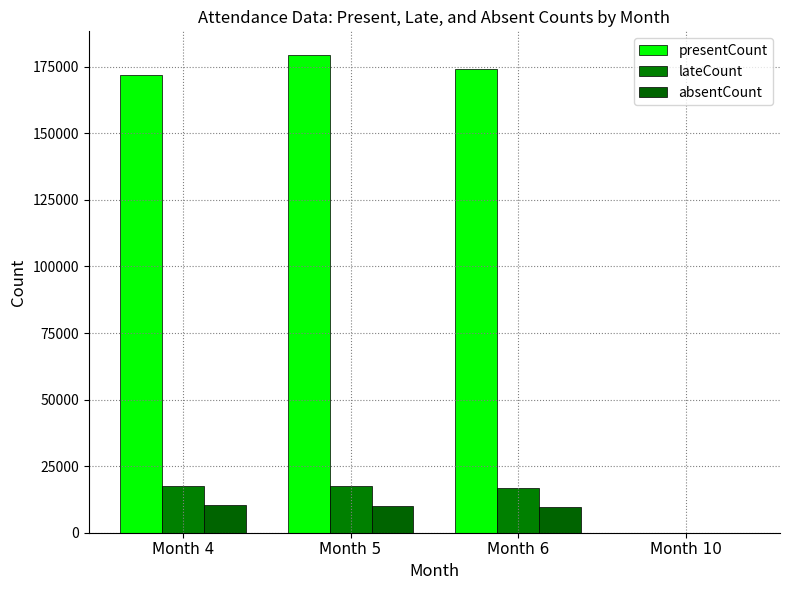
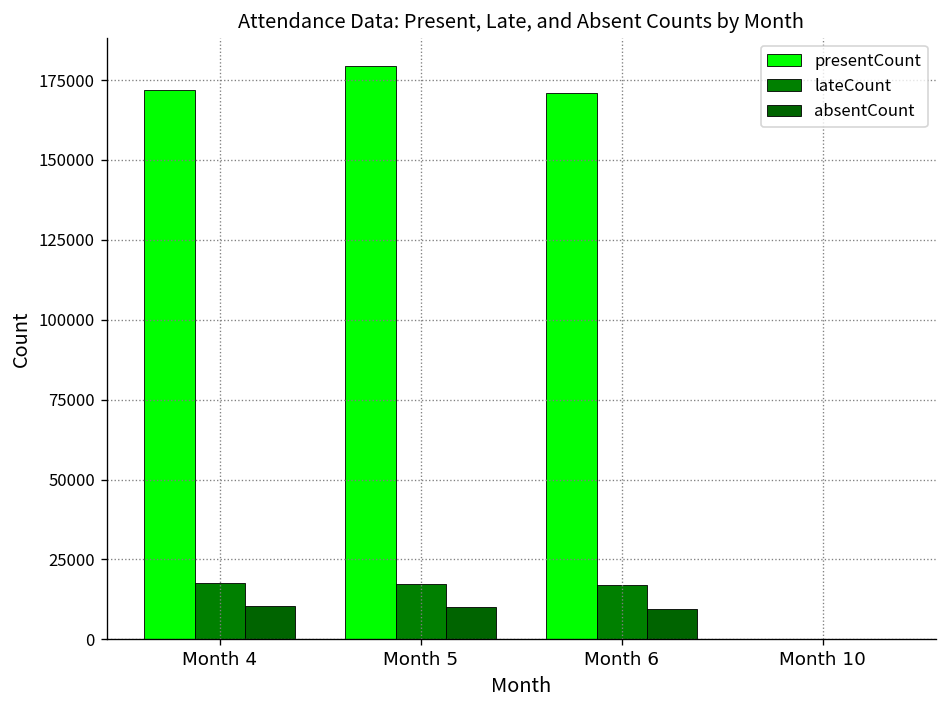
  {
    "presentCount": {
      "Month 4": 172000,
      "Month 5": 179000,
-     "Month 6": 174000
+     "Month 6": 171000
    }
  }
